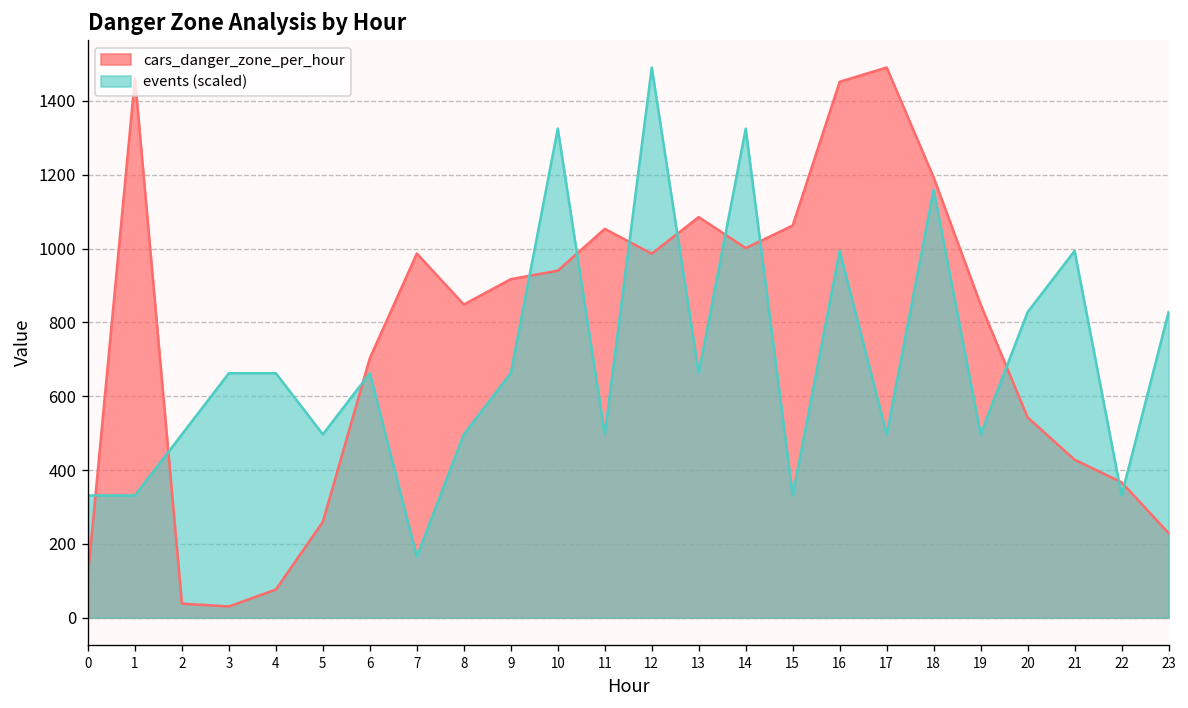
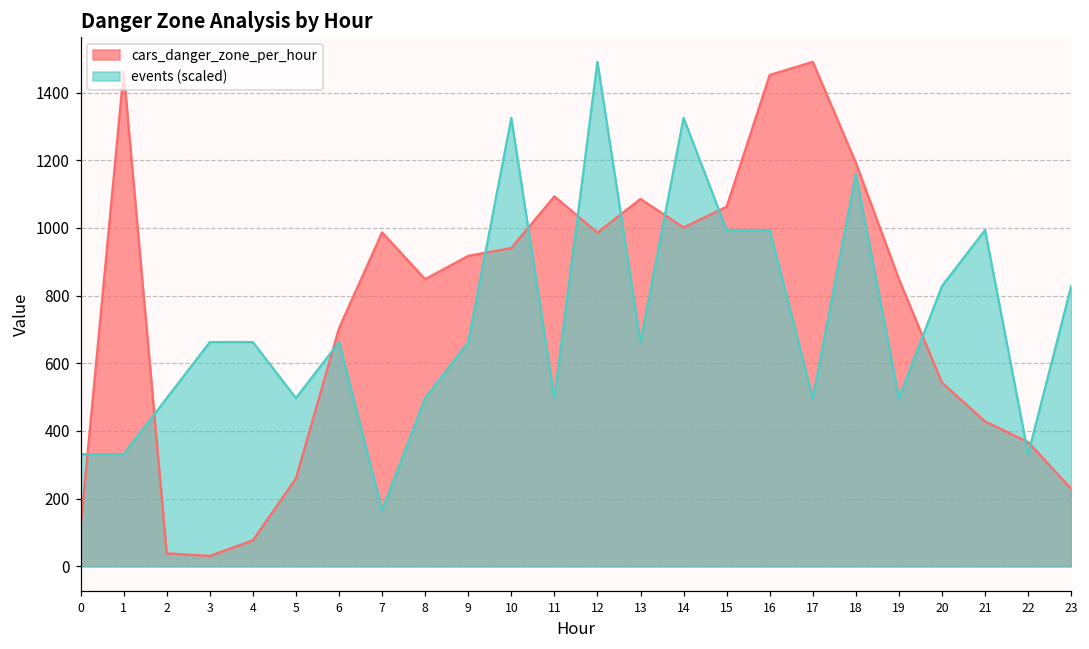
  {
    "cars_danger_zone_per_hour": {
      "0": 110,
      "2": 40,
      "3": 30,
      "4": 80,
      "5": 260,
      "6": 700,
      "7": 990,
      "8": 850,
      "9": 920,
      "10": 940,
-     "11": 1050,
+     "11": 1090,
      "12": 990,
      "13": 1090,
      "14": 1000,
      "15": 1060,
      "16": 1450,
      "17": 1490,
      "18": 1190,
      "19": 850,
      "20": 540,
      "21": 430,
      "22": 370,
      "23": 230
    },
    "events (scaled)": {
      "0": 330,
      "1": 330,
      "2": 500,
      "3": 660,
      "4": 660,
      "5": 500,
      "6": 660,
      "7": 170,
      "8": 500,
      "9": 660,
      "10": 1330,
      "11": 500,
      "12": 1490,
      "13": 660,
      "14": 1330,
-     "15": 330,
+     "15": 990,
      "16": 990,
      "17": 500,
      "18": 1160,
      "19": 500,
      "20": 830,
      "21": 990,
      "22": 330,
      "23": 830
    }
  }
